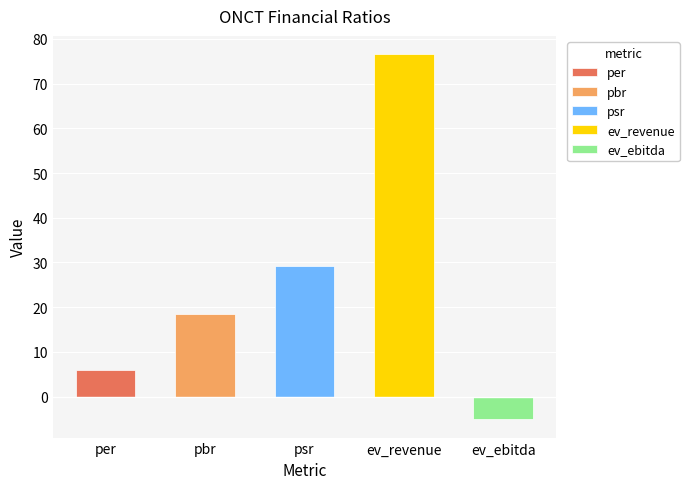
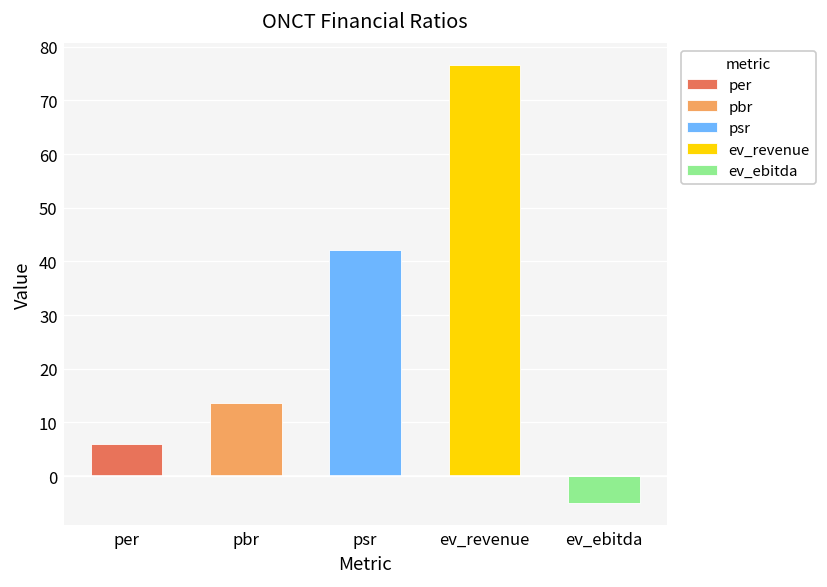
  {
    "per": 6,
-   "pbr": 19,
-   "psr": 29,
+   "pbr": 14,
+   "psr": 42,
    "ev_revenue": 77,
    "ev_ebitda": -5
  }
